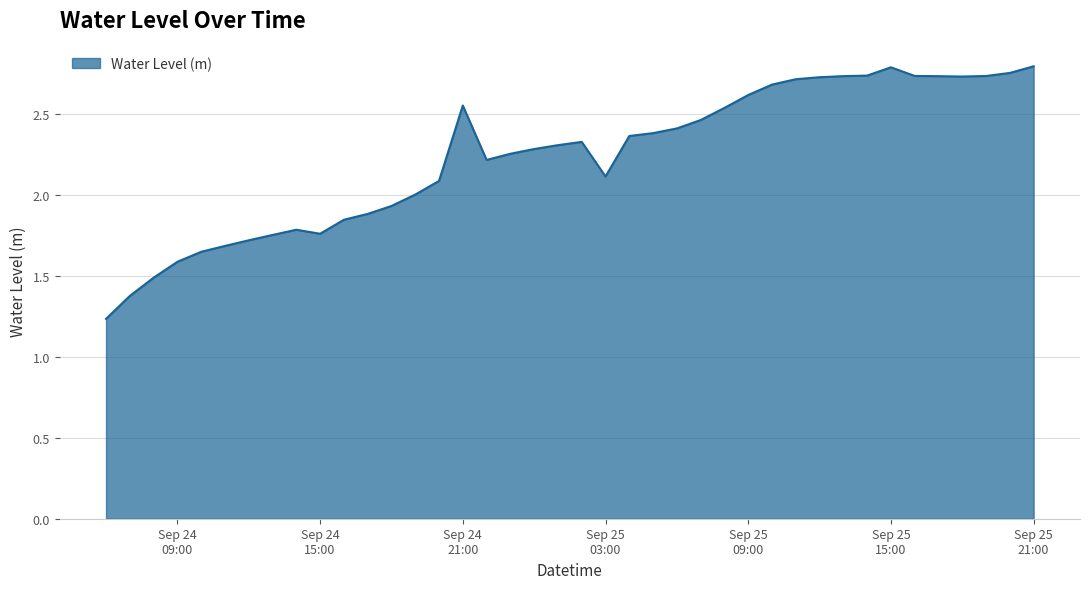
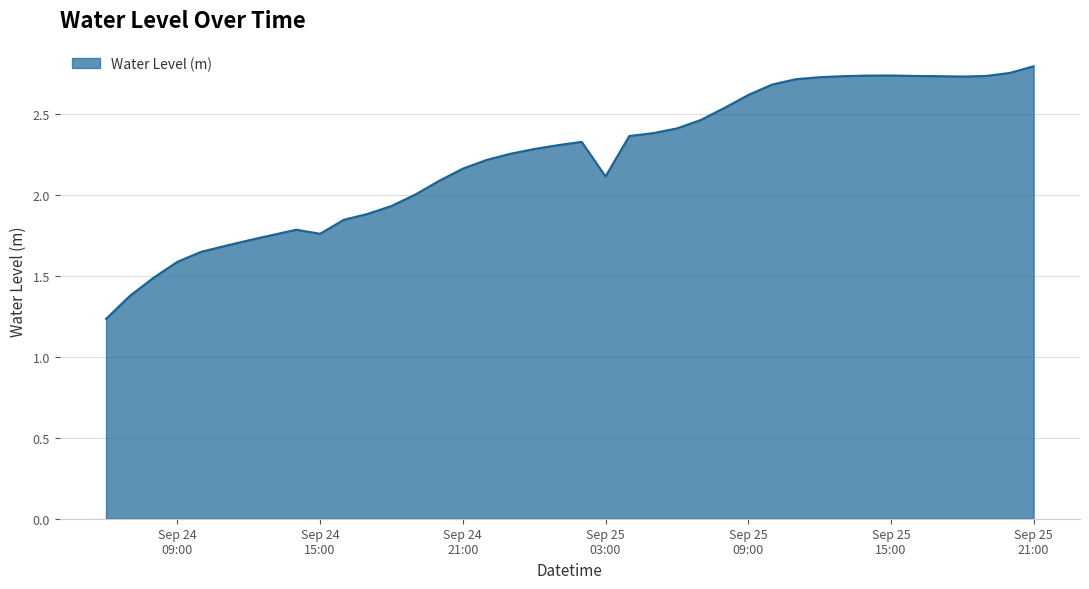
  {
    "Sep 24 09:00": 1.59,
    "Sep 24 15:00": 1.76,
-   "Sep 24 21:00": 2.55,
+   "Sep 24 21:00": 2.16,
    "Sep 25 03:00": 2.11,
    "Sep 25 09:00": 2.62,
-   "Sep 25 15:00": 2.79,
+   "Sep 25 15:00": 2.74,
    "Sep 25 21:00": 2.79
  }
